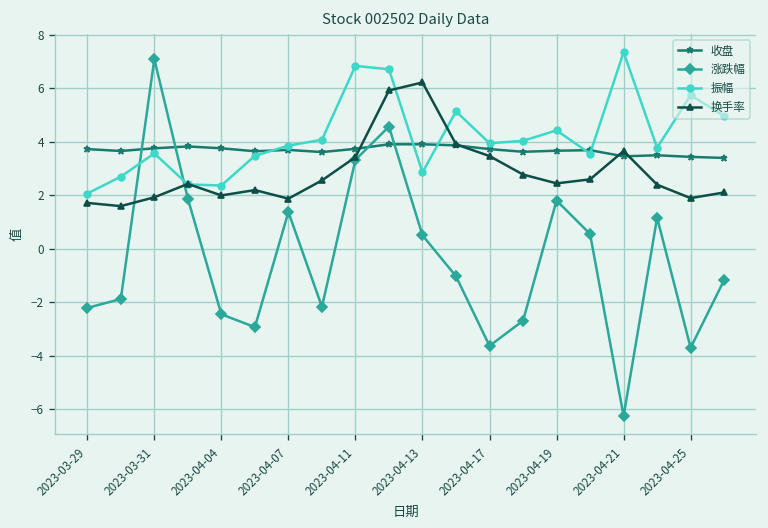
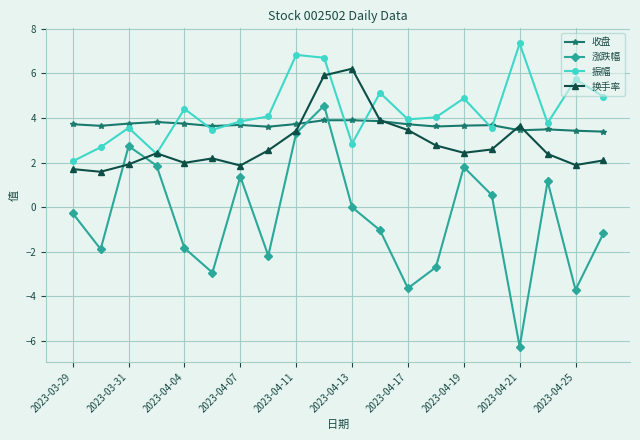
  {
    "涨跌幅": {
-     "2023-03-29": -2.2,
-     "2023-03-31": 7.1,
-     "2023-04-04": -2.5,
+     "2023-03-29": -0.3,
+     "2023-03-31": 2.7,
+     "2023-04-04": -1.8,
      "2023-04-07": 1.4,
-     "2023-04-13": 0.5,
+     "2023-04-13": 0.0,
      "2023-04-17": -3.6,
      "2023-04-19": 1.8,
      "2023-04-21": -6.3,
      "2023-04-25": -3.7
    },
    "振幅": {
      "2023-03-29": 2.1,
      "2023-03-31": 3.6,
-     "2023-04-04": 2.4,
+     "2023-04-04": 4.4,
      "2023-04-07": 3.9,
      "2023-04-11": 6.8,
      "2023-04-13": 2.9,
      "2023-04-17": 3.9,
-     "2023-04-19": 4.4,
+     "2023-04-19": 4.9,
      "2023-04-21": 7.3
    }
  }
